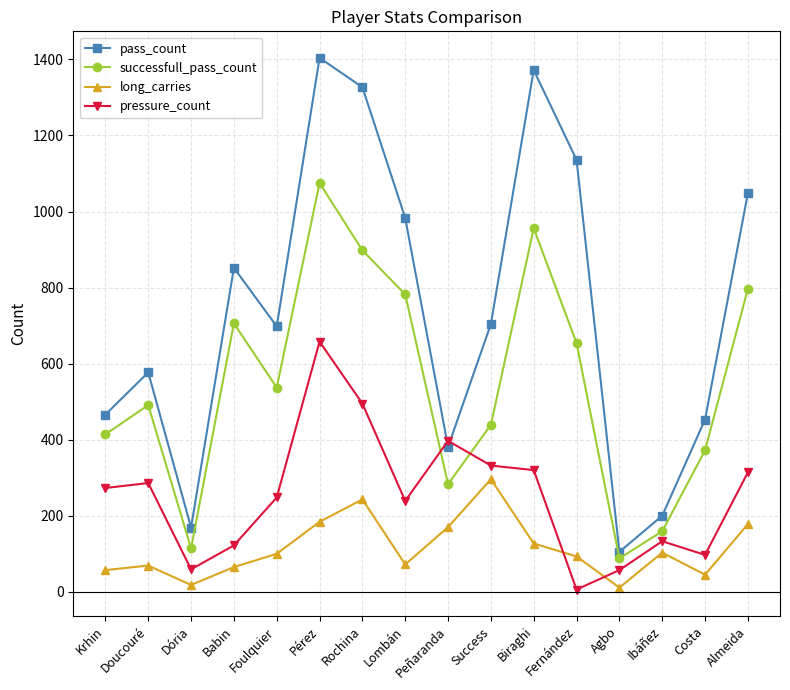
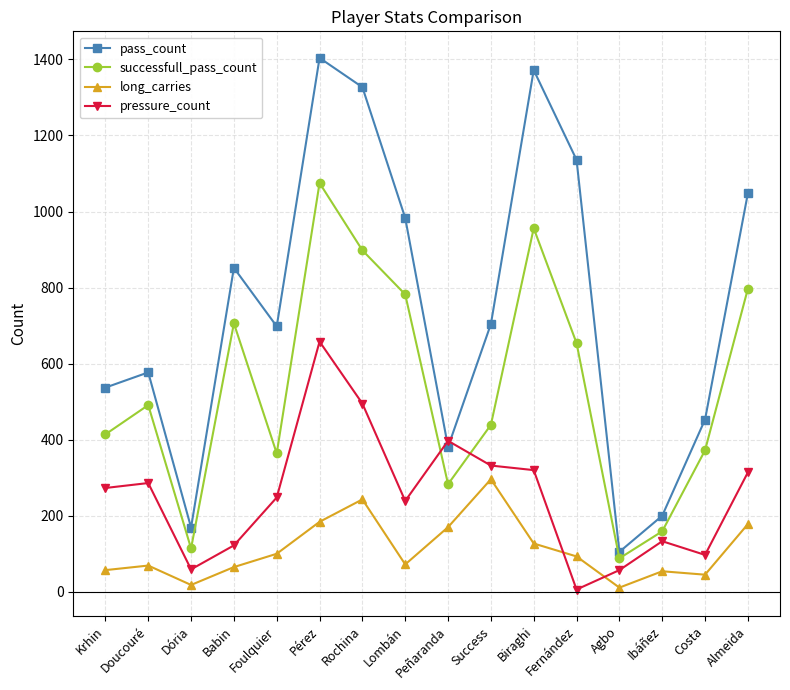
  {
    "pass_count": {
-     "Krhin": 470,
+     "Krhin": 540,
      "Doucouré": 580,
      "Dória": 170,
      "Babin": 850,
      "Foulquier": 700,
      "Pérez": 1400,
      "Rochina": 1330,
      "Lombán": 980,
      "Peñaranda": 380,
      "Success": 700,
      "Biraghi": 1370,
      "Fernández": 1140,
      "Agbo": 110,
      "Ibáñez": 200,
      "Costa": 450,
      "Almeida": 1050
    },
    "successfull_pass_count": {
      "Krhin": 410,
      "Doucouré": 490,
      "Dória": 110,
      "Babin": 710,
-     "Foulquier": 540,
+     "Foulquier": 360,
      "Pérez": 1080,
      "Rochina": 900,
      "Lombán": 780,
      "Peñaranda": 280,
      "Success": 440,
      "Biraghi": 960,
      "Fernández": 650,
      "Agbo": 90,
      "Ibáñez": 160,
      "Costa": 370,
      "Almeida": 800
    },
    "long_carries": {
      "Krhin": 60,
      "Doucouré": 70,
      "Dória": 20,
      "Babin": 70,
      "Foulquier": 100,
      "Pérez": 180,
      "Rochina": 240,
      "Lombán": 70,
      "Peñaranda": 170,
      "Success": 300,
      "Biraghi": 130,
      "Fernández": 90,
      "Agbo": 10,
-     "Ibáñez": 100,
+     "Ibáñez": 50,
      "Costa": 50,
      "Almeida": 180
    },
    "pressure_count": {
      "Krhin": 270,
      "Doucouré": 290,
      "Dória": 60,
      "Babin": 120,
      "Foulquier": 250,
      "Pérez": 660,
      "Rochina": 500,
      "Lombán": 240,
      "Peñaranda": 400,
      "Success": 330,
      "Biraghi": 320,
      "Fernández": 10,
      "Agbo": 60,
      "Ibáñez": 130,
      "Costa": 100,
      "Almeida": 310
    }
  }
